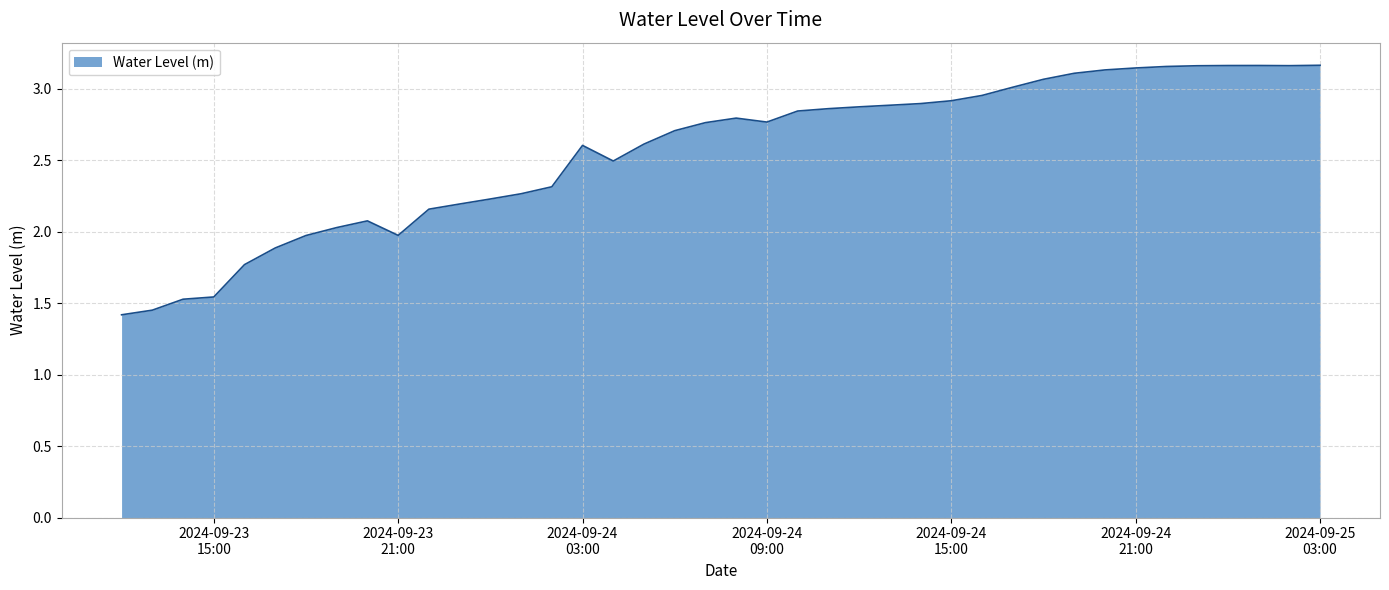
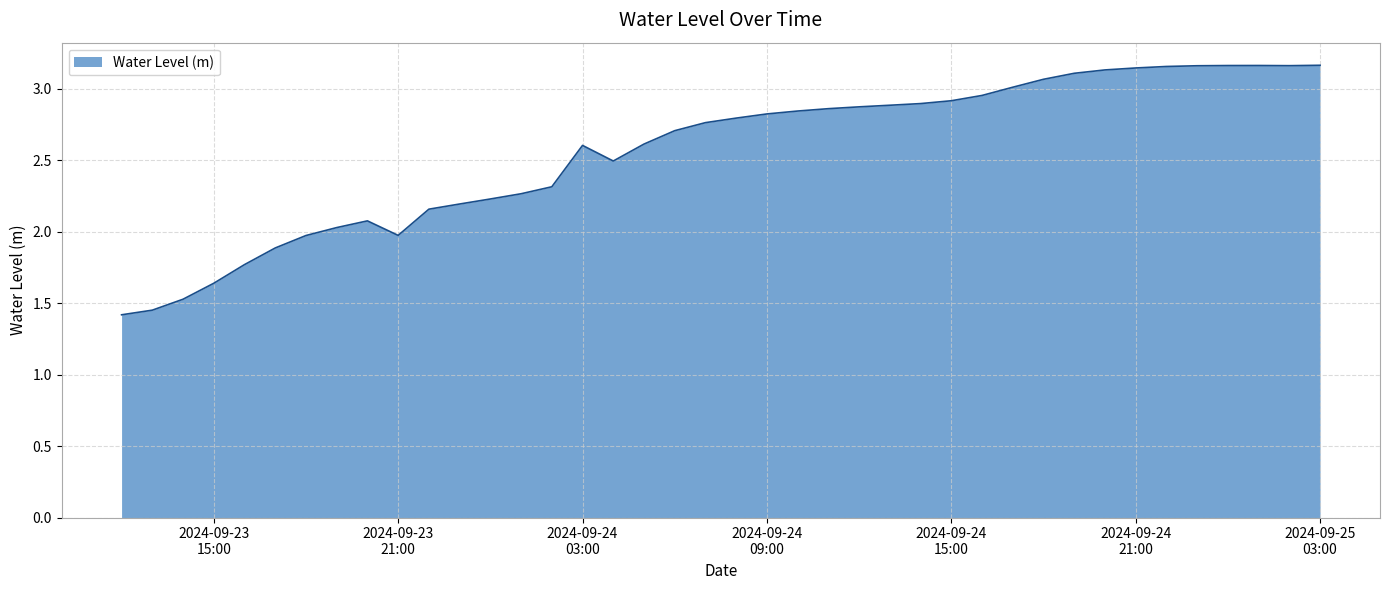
  {
-   "2024-09-23 15:00": 1.54,
+   "2024-09-23 15:00": 1.64,
    "2024-09-23 21:00": 1.97,
    "2024-09-24 03:00": 2.60,
-   "2024-09-24 09:00": 2.77,
+   "2024-09-24 09:00": 2.82,
    "2024-09-24 15:00": 2.92,
    "2024-09-24 21:00": 3.15,
    "2024-09-25 03:00": 3.17
  }
